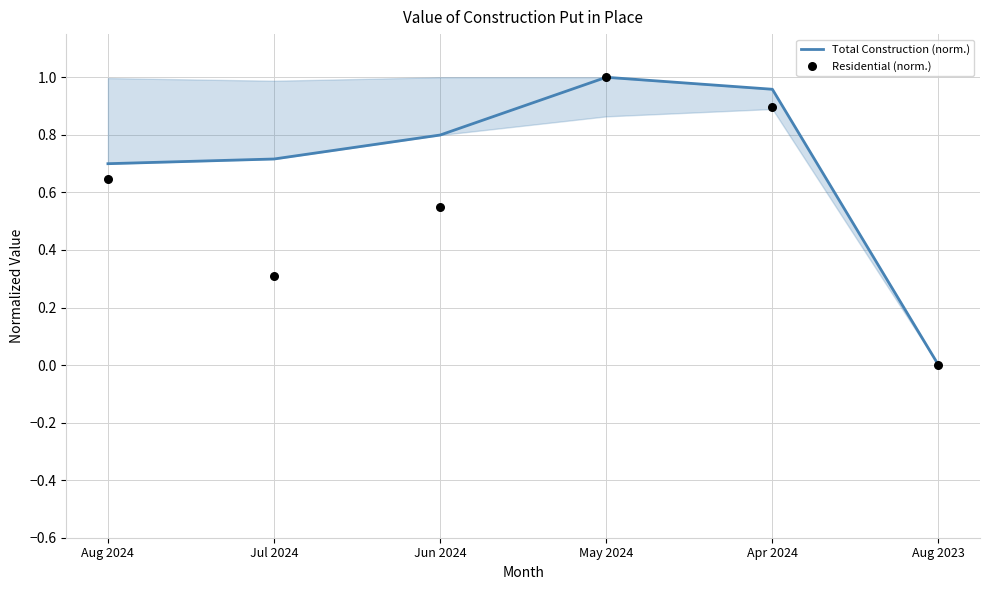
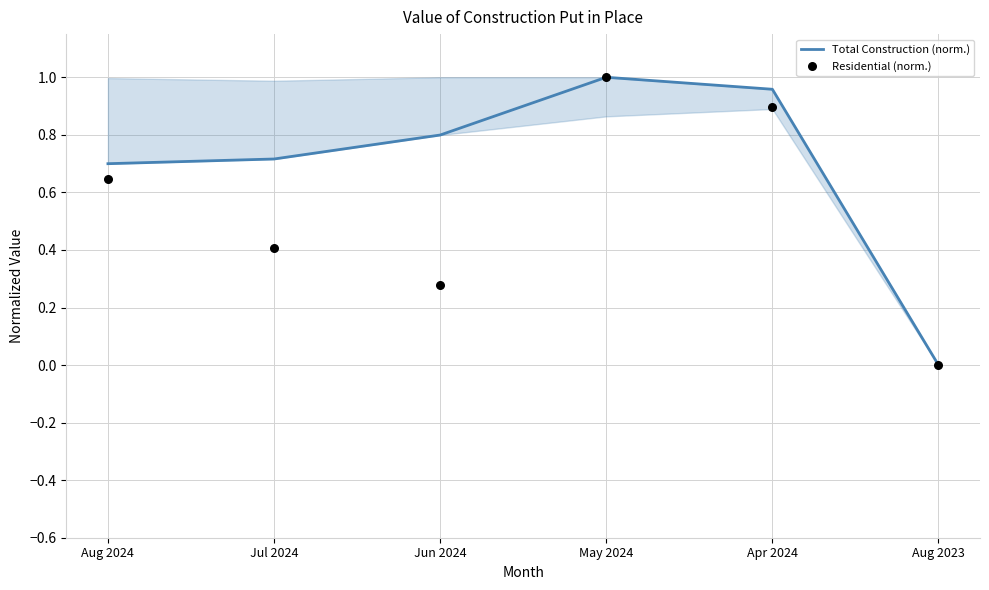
  {
    "Residential (norm.)": {
-     "Jul 2024": 0.31,
-     "Jun 2024": 0.55
+     "Jul 2024": 0.41,
+     "Jun 2024": 0.28
    }
  }
